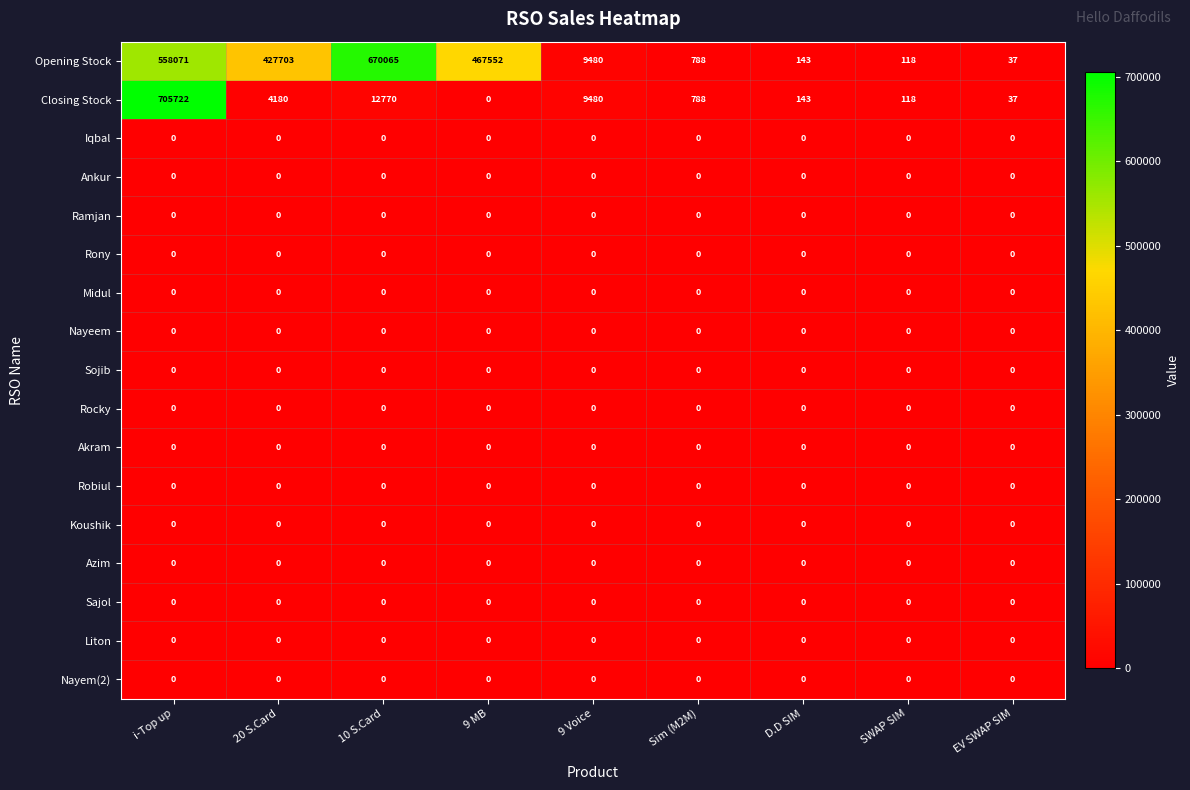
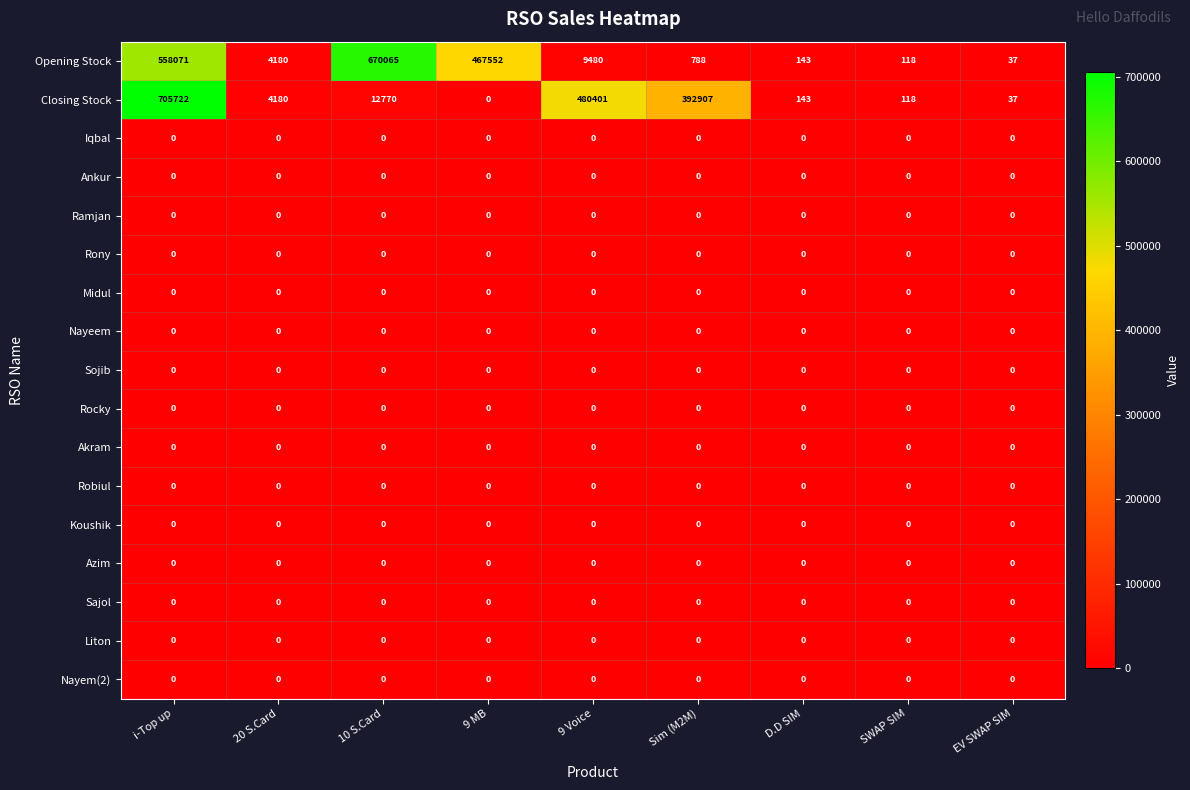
  {
    "Opening Stock": {
      "i-Top up": 558071,
-     "20 S.Card": 427703,
+     "20 S.Card": 4180,
      "10 S.Card": 670065,
      "9 MB": 467552,
      "9 Voice": 9480,
      "Sim (M2M)": 788,
      "D.D SIM": 143,
      "SWAP SIM": 118,
      "EV SWAP SIM": 37
    },
    "Closing Stock": {
      "i-Top up": 705722,
      "20 S.Card": 4180,
      "10 S.Card": 12770,
      "9 MB": 0,
-     "9 Voice": 9480,
-     "Sim (M2M)": 788,
+     "9 Voice": 480401,
+     "Sim (M2M)": 392907,
      "D.D SIM": 143,
      "SWAP SIM": 118,
      "EV SWAP SIM": 37
    },
    "Iqbal": {
      "i-Top up": 0,
      "20 S.Card": 0,
      "10 S.Card": 0,
      "9 MB": 0,
      "9 Voice": 0,
      "Sim (M2M)": 0,
      "D.D SIM": 0,
      "SWAP SIM": 0,
      "EV SWAP SIM": 0
    },
    "Ankur": {
      "i-Top up": 0,
      "20 S.Card": 0,
      "10 S.Card": 0,
      "9 MB": 0,
      "9 Voice": 0,
      "Sim (M2M)": 0,
      "D.D SIM": 0,
      "SWAP SIM": 0,
      "EV SWAP SIM": 0
    },
    "Ramjan": {
      "i-Top up": 0,
      "20 S.Card": 0,
      "10 S.Card": 0,
      "9 MB": 0,
      "9 Voice": 0,
      "Sim (M2M)": 0,
      "D.D SIM": 0,
      "SWAP SIM": 0,
      "EV SWAP SIM": 0
    },
    "Rony": {
      "i-Top up": 0,
      "20 S.Card": 0,
      "10 S.Card": 0,
      "9 MB": 0,
      "9 Voice": 0,
      "Sim (M2M)": 0,
      "D.D SIM": 0,
      "SWAP SIM": 0,
      "EV SWAP SIM": 0
    },
    "Midul": {
      "i-Top up": 0,
      "20 S.Card": 0,
      "10 S.Card": 0,
      "9 MB": 0,
      "9 Voice": 0,
      "Sim (M2M)": 0,
      "D.D SIM": 0,
      "SWAP SIM": 0,
      "EV SWAP SIM": 0
    },
    "Nayeem": {
      "i-Top up": 0,
      "20 S.Card": 0,
      "10 S.Card": 0,
      "9 MB": 0,
      "9 Voice": 0,
      "Sim (M2M)": 0,
      "D.D SIM": 0,
      "SWAP SIM": 0,
      "EV SWAP SIM": 0
    },
    "Sojib": {
      "i-Top up": 0,
      "20 S.Card": 0,
      "10 S.Card": 0,
      "9 MB": 0,
      "9 Voice": 0,
      "Sim (M2M)": 0,
      "D.D SIM": 0,
      "SWAP SIM": 0,
      "EV SWAP SIM": 0
    },
    "Rocky": {
      "i-Top up": 0,
      "20 S.Card": 0,
      "10 S.Card": 0,
      "9 MB": 0,
      "9 Voice": 0,
      "Sim (M2M)": 0,
      "D.D SIM": 0,
      "SWAP SIM": 0,
      "EV SWAP SIM": 0
    },
    "Akram": {
      "i-Top up": 0,
      "20 S.Card": 0,
      "10 S.Card": 0,
      "9 MB": 0,
      "9 Voice": 0,
      "Sim (M2M)": 0,
      "D.D SIM": 0,
      "SWAP SIM": 0,
      "EV SWAP SIM": 0
    },
    "Robiul": {
      "i-Top up": 0,
      "20 S.Card": 0,
      "10 S.Card": 0,
      "9 MB": 0,
      "9 Voice": 0,
      "Sim (M2M)": 0,
      "D.D SIM": 0,
      "SWAP SIM": 0,
      "EV SWAP SIM": 0
    },
    "Koushik": {
      "i-Top up": 0,
      "20 S.Card": 0,
      "10 S.Card": 0,
      "9 MB": 0,
      "9 Voice": 0,
      "Sim (M2M)": 0,
      "D.D SIM": 0,
      "SWAP SIM": 0,
      "EV SWAP SIM": 0
    },
    "Azim": {
      "i-Top up": 0,
      "20 S.Card": 0,
      "10 S.Card": 0,
      "9 MB": 0,
      "9 Voice": 0,
      "Sim (M2M)": 0,
      "D.D SIM": 0,
      "SWAP SIM": 0,
      "EV SWAP SIM": 0
    },
    "Sajol": {
      "i-Top up": 0,
      "20 S.Card": 0,
      "10 S.Card": 0,
      "9 MB": 0,
      "9 Voice": 0,
      "Sim (M2M)": 0,
      "D.D SIM": 0,
      "SWAP SIM": 0,
      "EV SWAP SIM": 0
    },
    "Liton": {
      "i-Top up": 0,
      "20 S.Card": 0,
      "10 S.Card": 0,
      "9 MB": 0,
      "9 Voice": 0,
      "Sim (M2M)": 0,
      "D.D SIM": 0,
      "SWAP SIM": 0,
      "EV SWAP SIM": 0
    },
    "Nayem(2)": {
      "i-Top up": 0,
      "20 S.Card": 0,
      "10 S.Card": 0,
      "9 MB": 0,
      "9 Voice": 0,
      "Sim (M2M)": 0,
      "D.D SIM": 0,
      "SWAP SIM": 0,
      "EV SWAP SIM": 0
    }
  }
